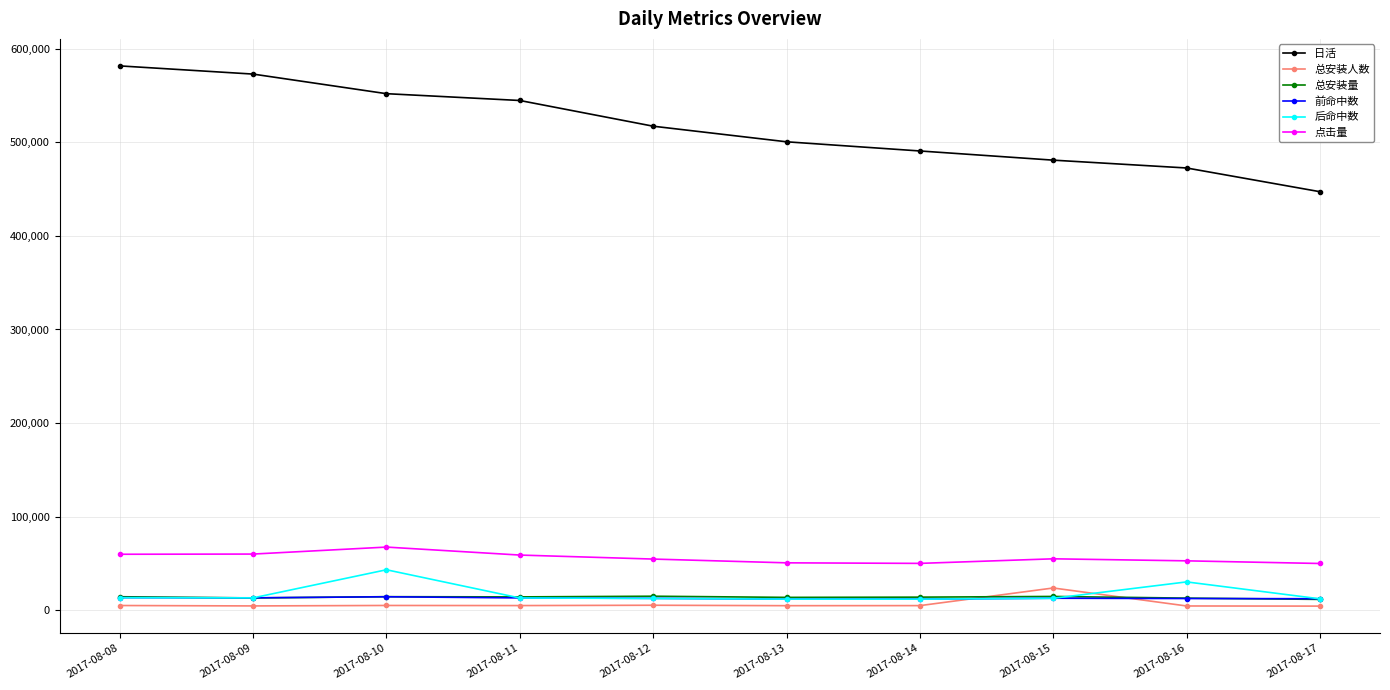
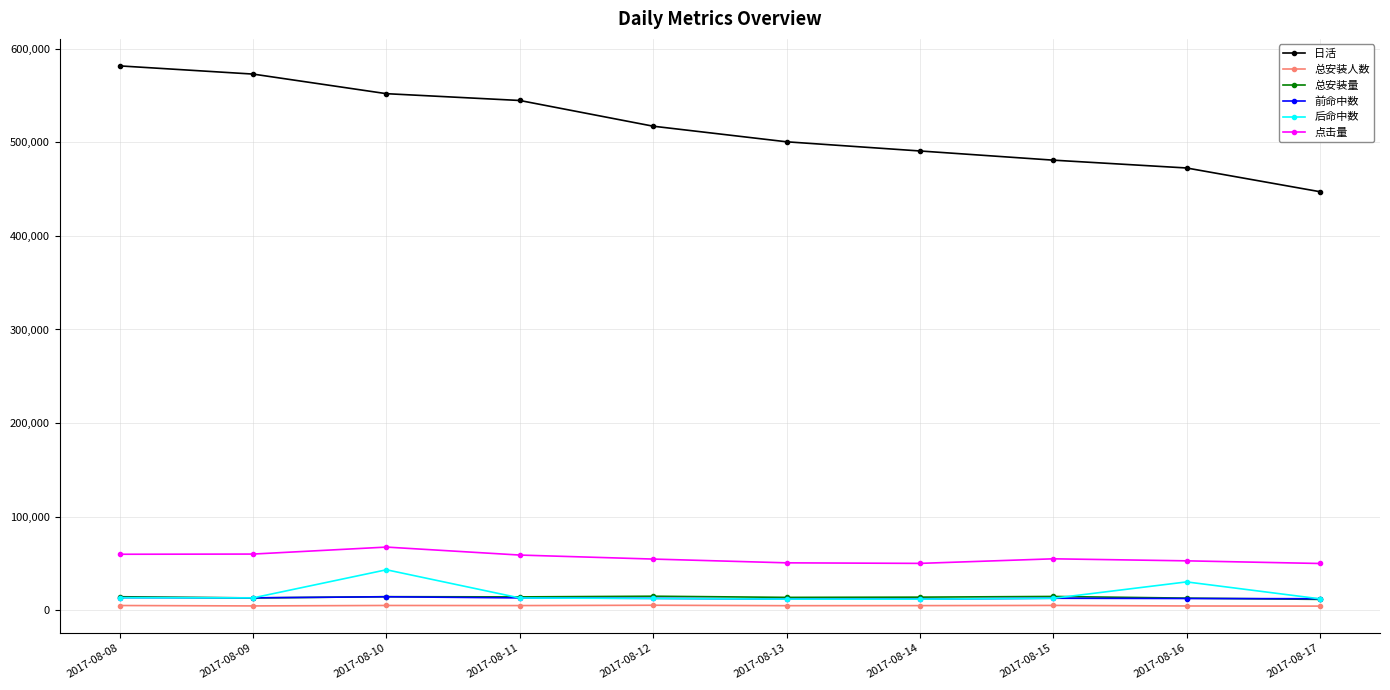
  {
    "日活": {
      "2017-08-08": "580,000",
      "2017-08-09": "570,000",
      "2017-08-10": "550,000",
      "2017-08-11": "540,000",
      "2017-08-12": "520,000",
      "2017-08-13": "500,000",
      "2017-08-14": "490,000",
      "2017-08-15": "480,000",
      "2017-08-16": "470,000",
      "2017-08-17": "450,000"
    },
    "总安装人数": {
      "2017-08-08": "0",
      "2017-08-09": "0",
      "2017-08-10": "0",
      "2017-08-11": "0",
      "2017-08-12": "10,000",
      "2017-08-13": "0",
      "2017-08-14": "0",
-     "2017-08-15": "20,000",
+     "2017-08-15": "10,000",
      "2017-08-16": "0",
      "2017-08-17": "0"
    },
    "后命中数": {
      "2017-08-10": "40,000",
      "2017-08-16": "30,000"
    },
    "点击量": {
      "2017-08-08": "60,000",
      "2017-08-09": "60,000",
      "2017-08-10": "70,000",
      "2017-08-11": "60,000",
      "2017-08-12": "50,000",
      "2017-08-13": "50,000",
      "2017-08-14": "50,000",
      "2017-08-15": "50,000",
      "2017-08-16": "50,000",
      "2017-08-17": "50,000"
    }
  }
